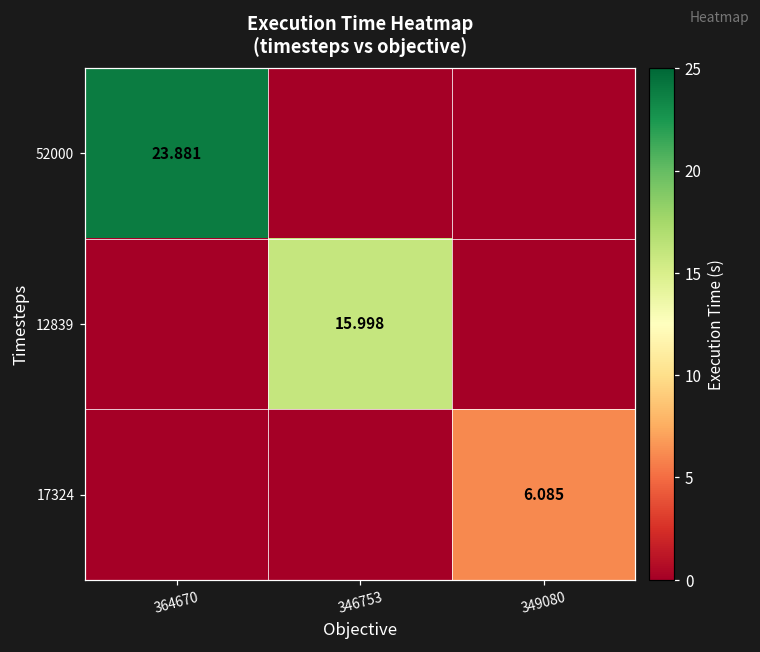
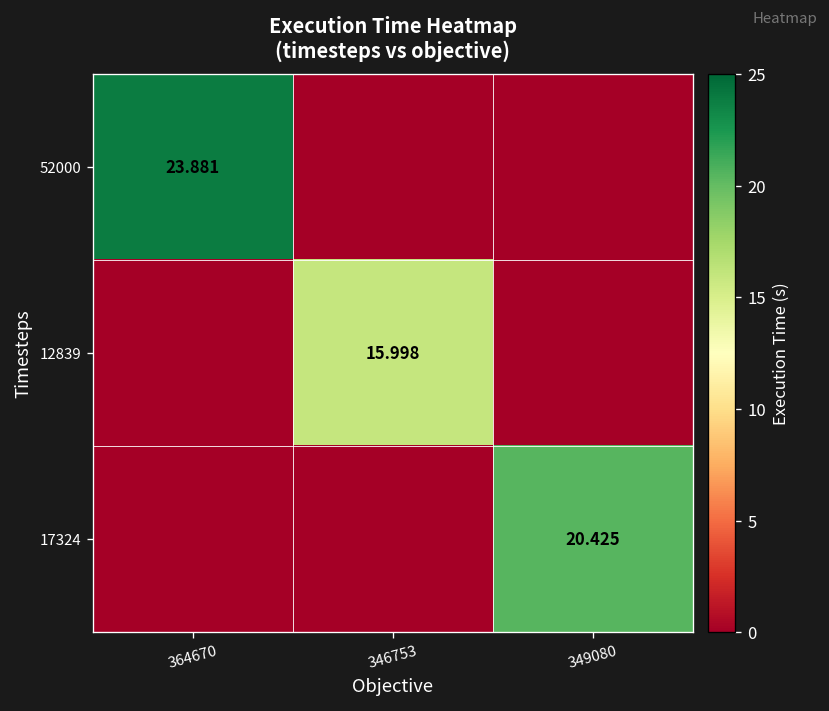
  {
    "52000": {
      "364670": 23.881
    },
    "12839": {
      "346753": 15.998
    },
    "17324": {
-     "349080": 6.085
+     "349080": 20.425
    }
  }
